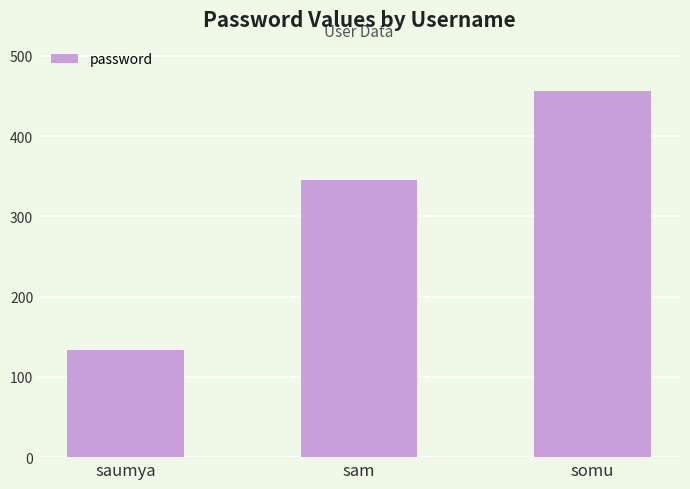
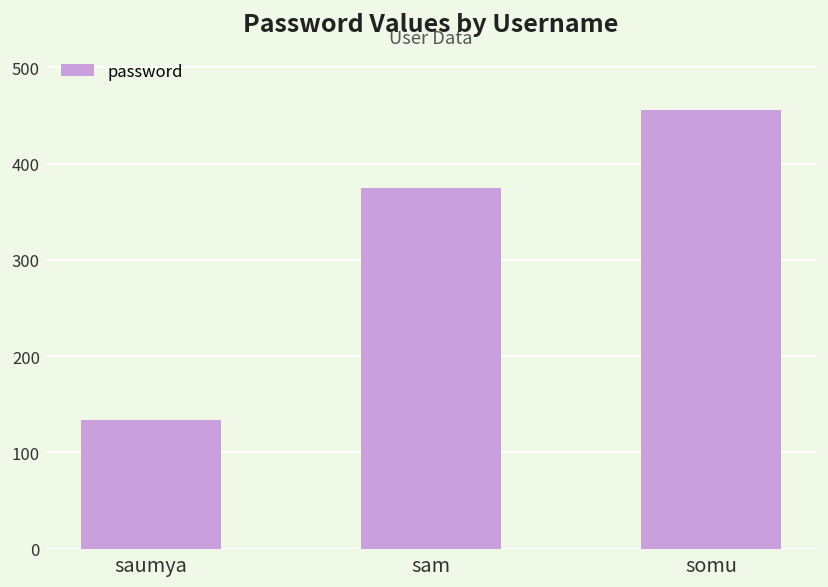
  {
    "saumya": 130,
-   "sam": 350,
+   "sam": 380,
    "somu": 460
  }
